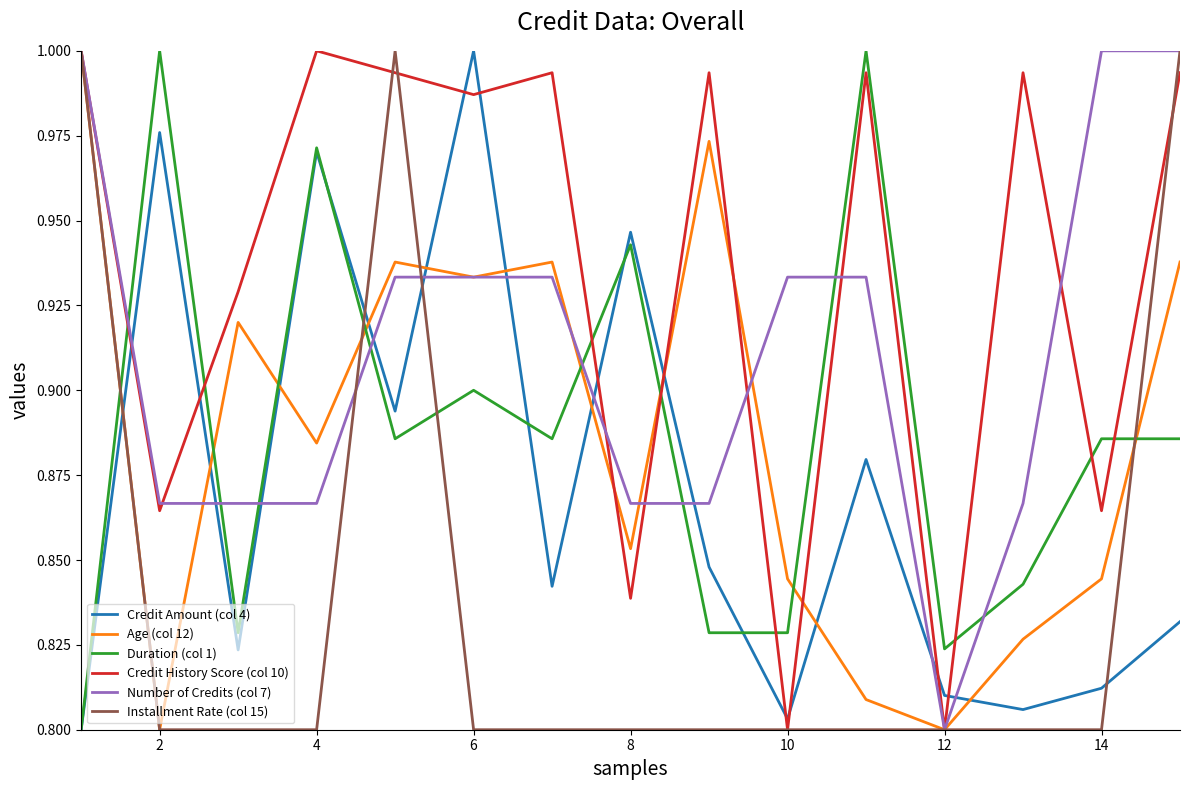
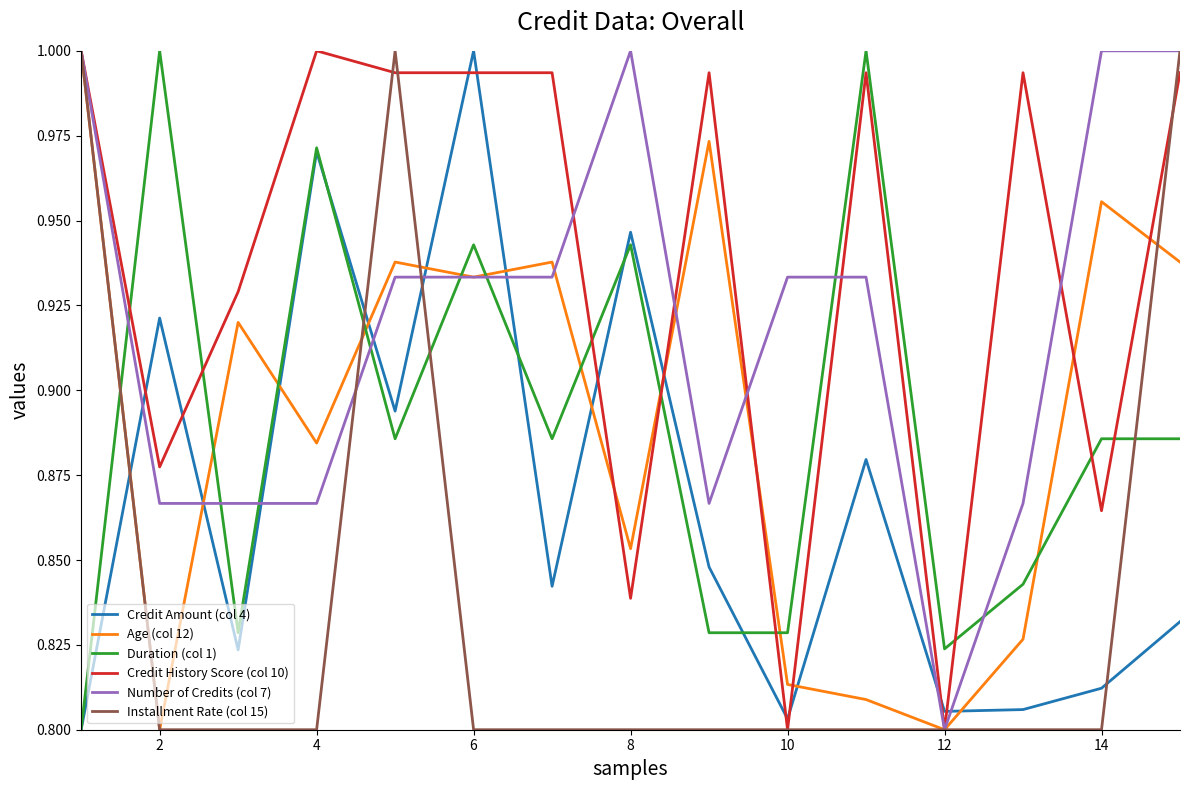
  {
    "Credit Amount (col 4)": {
-     "2": 0.976,
+     "2": 0.921,
      "4": 0.970,
      "6": 1.000,
      "8": 0.947,
      "10": 0.803,
-     "12": 0.810,
+     "12": 0.805,
      "14": 0.812
    },
    "Age (col 12)": {
      "4": 0.884,
      "8": 0.853,
-     "10": 0.844,
-     "14": 0.844
+     "10": 0.813,
+     "14": 0.956
    },
    "Duration (col 1)": {
      "2": 1.000,
      "4": 0.971,
-     "6": 0.900,
+     "6": 0.943,
      "8": 0.943,
      "10": 0.829,
      "12": 0.824,
      "14": 0.886
    },
    "Credit History Score (col 10)": {
-     "2": 0.865,
+     "2": 0.877,
      "4": 1.000,
-     "6": 0.987,
+     "6": 0.994,
      "8": 0.839,
      "14": 0.865
    },
    "Number of Credits (col 7)": {
      "2": 0.867,
      "4": 0.867,
-     "8": 0.867,
+     "8": 1.000,
      "10": 0.933,
      "14": 1.000
    },
    "Installment Rate (col 15)": {
      "4": 0.800,
      "6": 0.800,
      "8": 0.800,
      "14": 0.800
    }
  }
